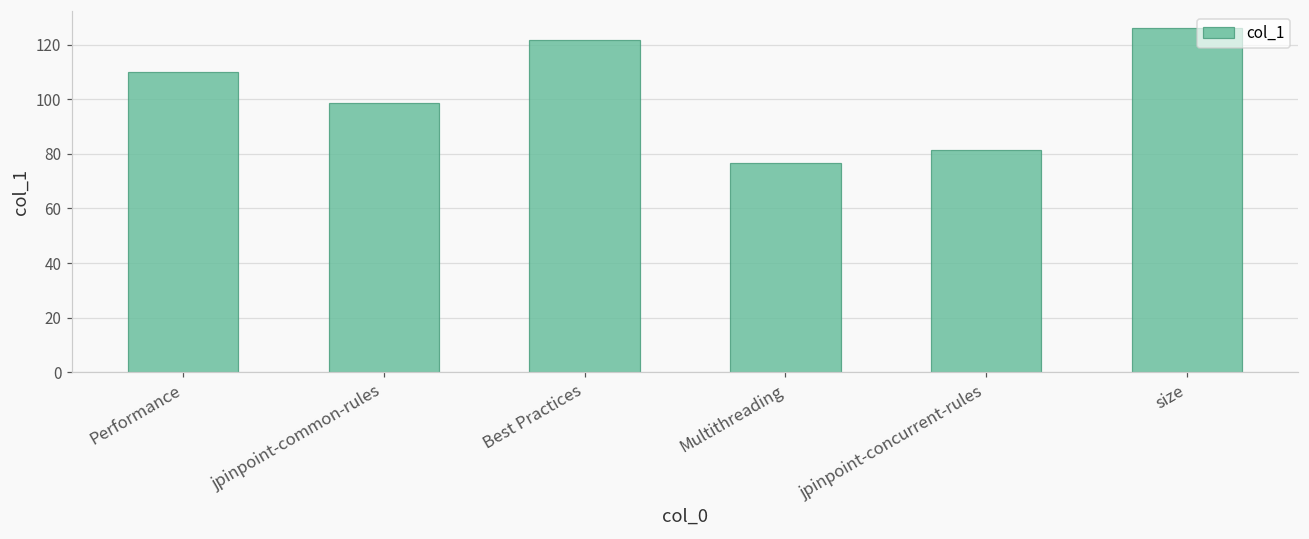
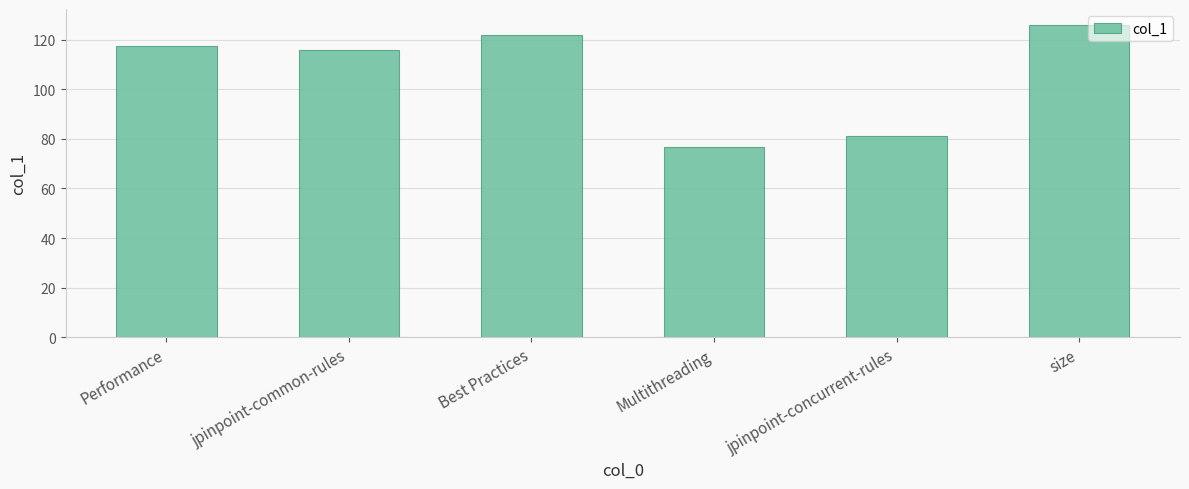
  {
-   "Performance": 110,
-   "jpinpoint-common-rules": 98,
+   "Performance": 117,
+   "jpinpoint-common-rules": 116,
    "Best Practices": 122,
    "Multithreading": 77,
    "jpinpoint-concurrent-rules": 81,
    "size": 126
  }
